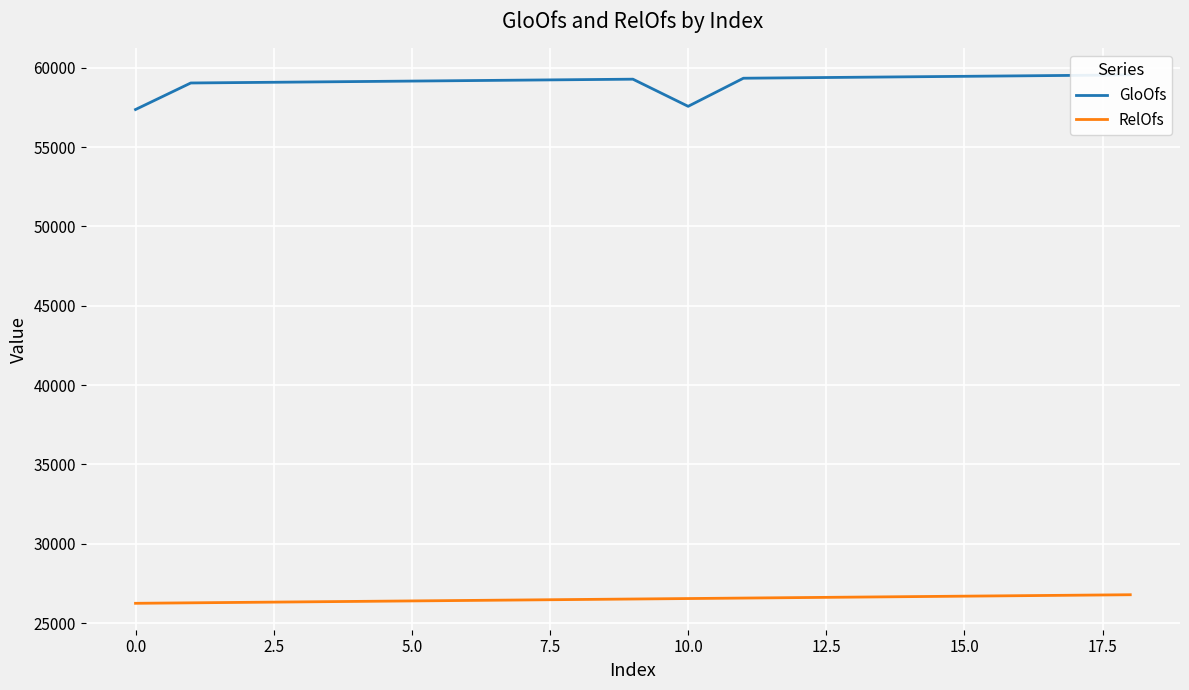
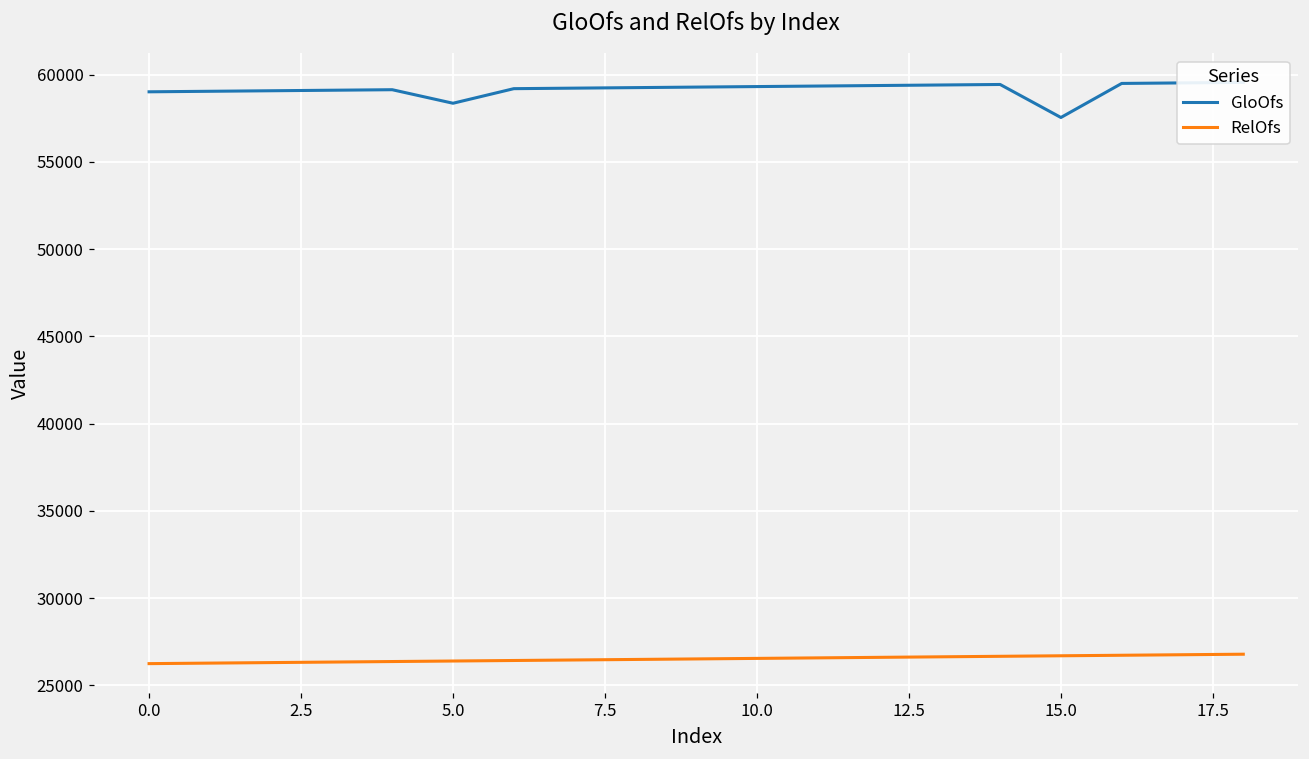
  {
    "GloOfs": {
-     "0.0": 57400,
-     "5.0": 59200,
-     "10.0": 57600,
-     "15.0": 59500
+     "0.0": 59000,
+     "5.0": 58400,
+     "10.0": 59300,
+     "15.0": 57500
    },
    "RelOfs": {
      "0.0": 26200,
      "5.0": 26400,
      "10.0": 26500,
      "15.0": 26700
    }
  }
